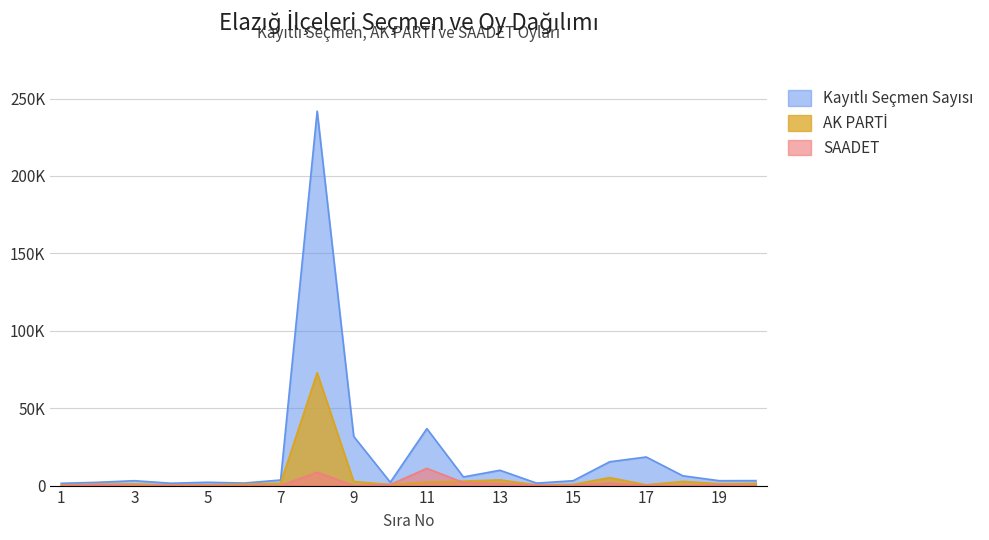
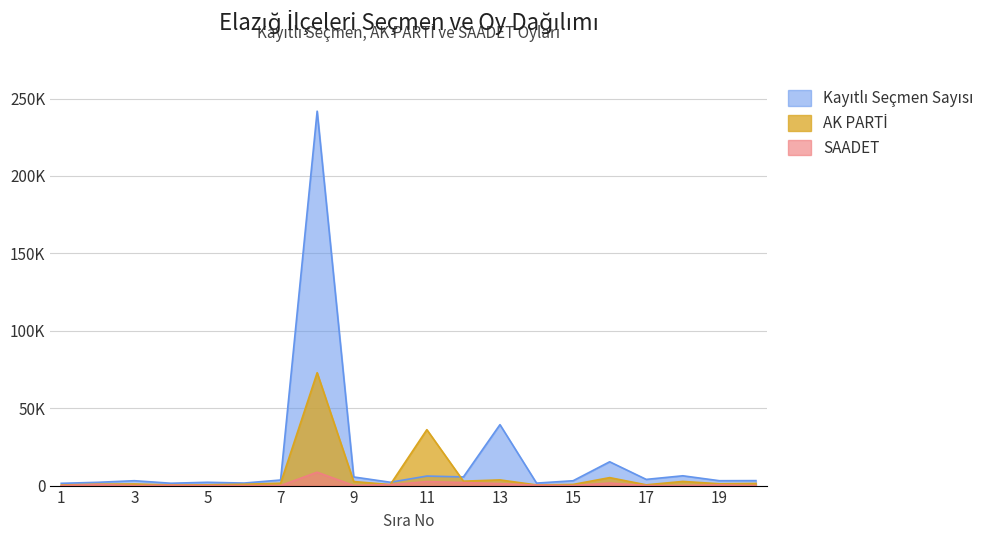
  {
    "Kayıtlı Seçmen Sayısı": {
      "3": 3000,
      "7": 4000,
-     "9": 32000,
-     "11": 37000,
-     "13": 10000,
+     "9": 6000,
+     "11": 6000,
+     "13": 39000,
      "15": 3000,
-     "17": 18000,
+     "17": 4000,
      "19": 3000
    },
    "AK PARTİ": {
      "9": 3000,
-     "11": 2000,
+     "11": 36000,
      "13": 4000
    },
    "SAADET": {
      "9": 0,
-     "11": 11000,
+     "11": 3000,
      "13": 1000
    }
  }
